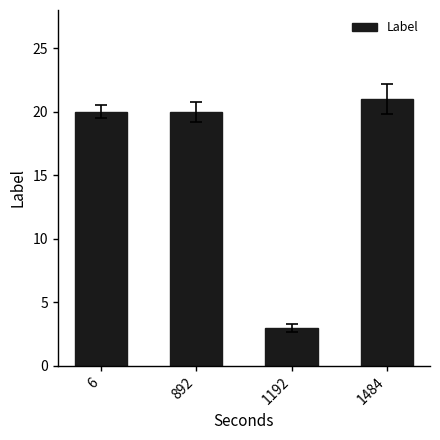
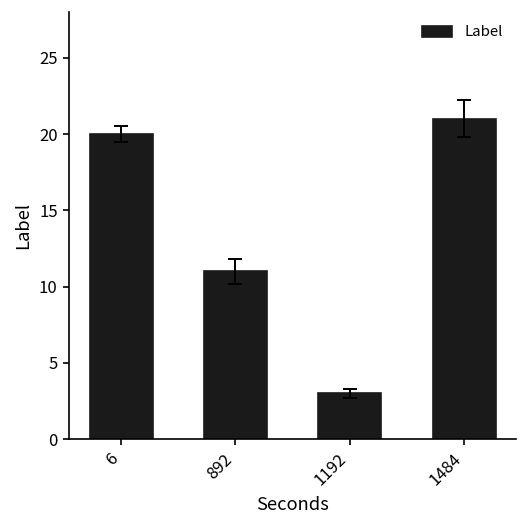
  {
    "Label": {
      "6": 20,
-     "892": 20,
+     "892": 11,
      "1192": 3,
      "1484": 21
    }
  }
